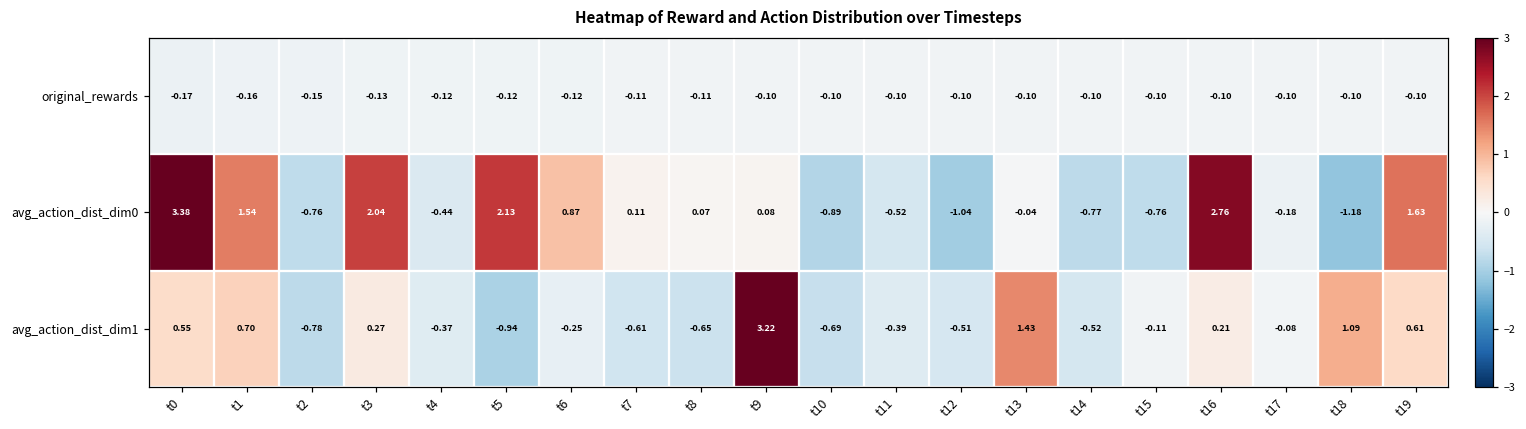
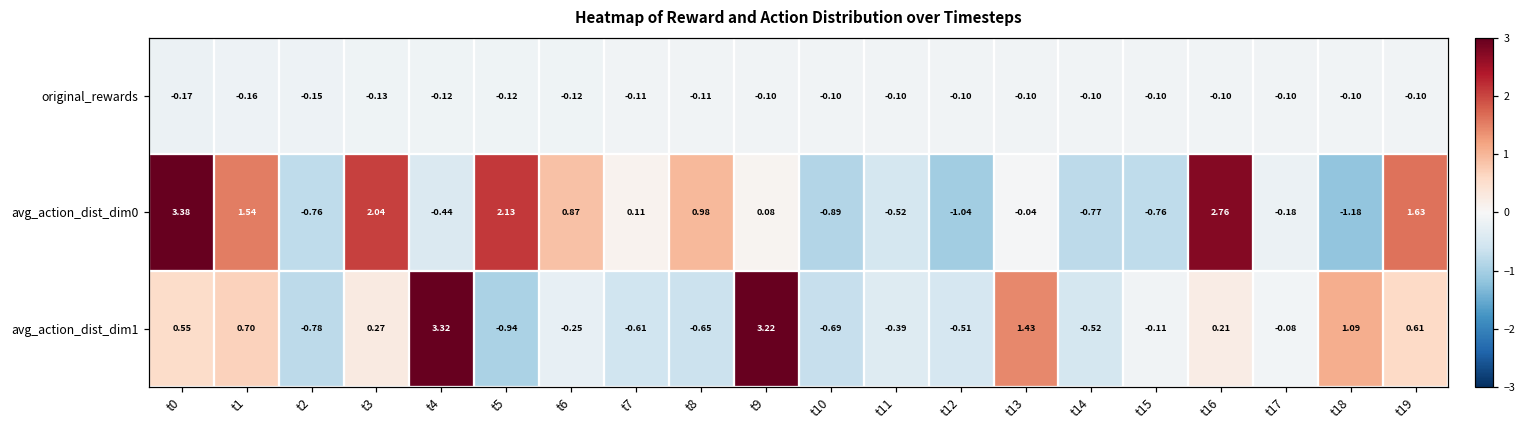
  {
    "original_rewards": {
      "t0": -0.17,
      "t1": -0.16,
      "t2": -0.15,
      "t3": -0.13,
      "t4": -0.12,
      "t5": -0.12,
      "t6": -0.12,
      "t7": -0.11,
      "t8": -0.11,
      "t9": -0.10,
      "t10": -0.10,
      "t11": -0.10,
      "t12": -0.10,
      "t13": -0.10,
      "t14": -0.10,
      "t15": -0.10,
      "t16": -0.10,
      "t17": -0.10,
      "t18": -0.10,
      "t19": -0.10
    },
    "avg_action_dist_dim0": {
      "t0": 3.38,
      "t1": 1.54,
      "t2": -0.76,
      "t3": 2.04,
      "t4": -0.44,
      "t5": 2.13,
      "t6": 0.87,
      "t7": 0.11,
-     "t8": 0.07,
+     "t8": 0.98,
      "t9": 0.08,
      "t10": -0.89,
      "t11": -0.52,
      "t12": -1.04,
      "t13": -0.04,
      "t14": -0.77,
      "t15": -0.76,
      "t16": 2.76,
      "t17": -0.18,
      "t18": -1.18,
      "t19": 1.63
    },
    "avg_action_dist_dim1": {
      "t0": 0.55,
      "t1": 0.70,
      "t2": -0.78,
      "t3": 0.27,
-     "t4": -0.37,
+     "t4": 3.32,
      "t5": -0.94,
      "t6": -0.25,
      "t7": -0.61,
      "t8": -0.65,
      "t9": 3.22,
      "t10": -0.69,
      "t11": -0.39,
      "t12": -0.51,
      "t13": 1.43,
      "t14": -0.52,
      "t15": -0.11,
      "t16": 0.21,
      "t17": -0.08,
      "t18": 1.09,
      "t19": 0.61
    }
  }
